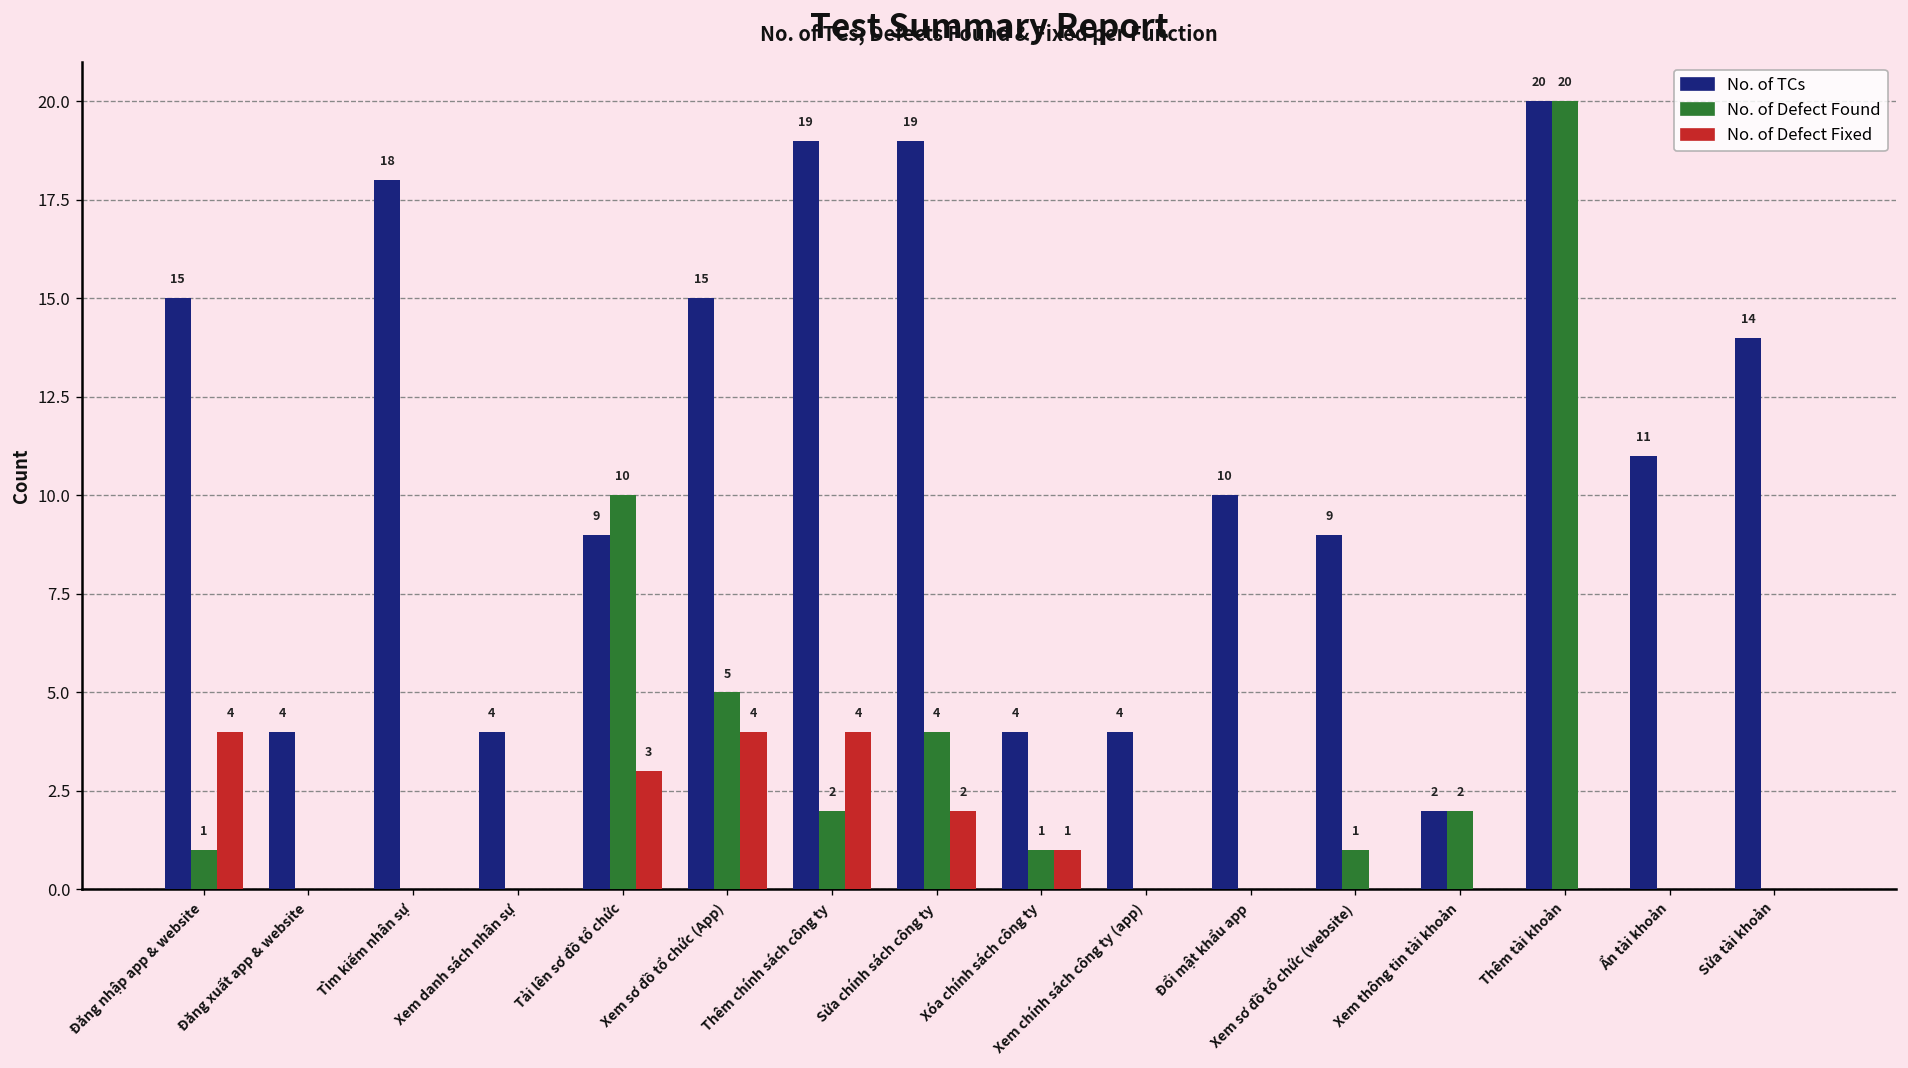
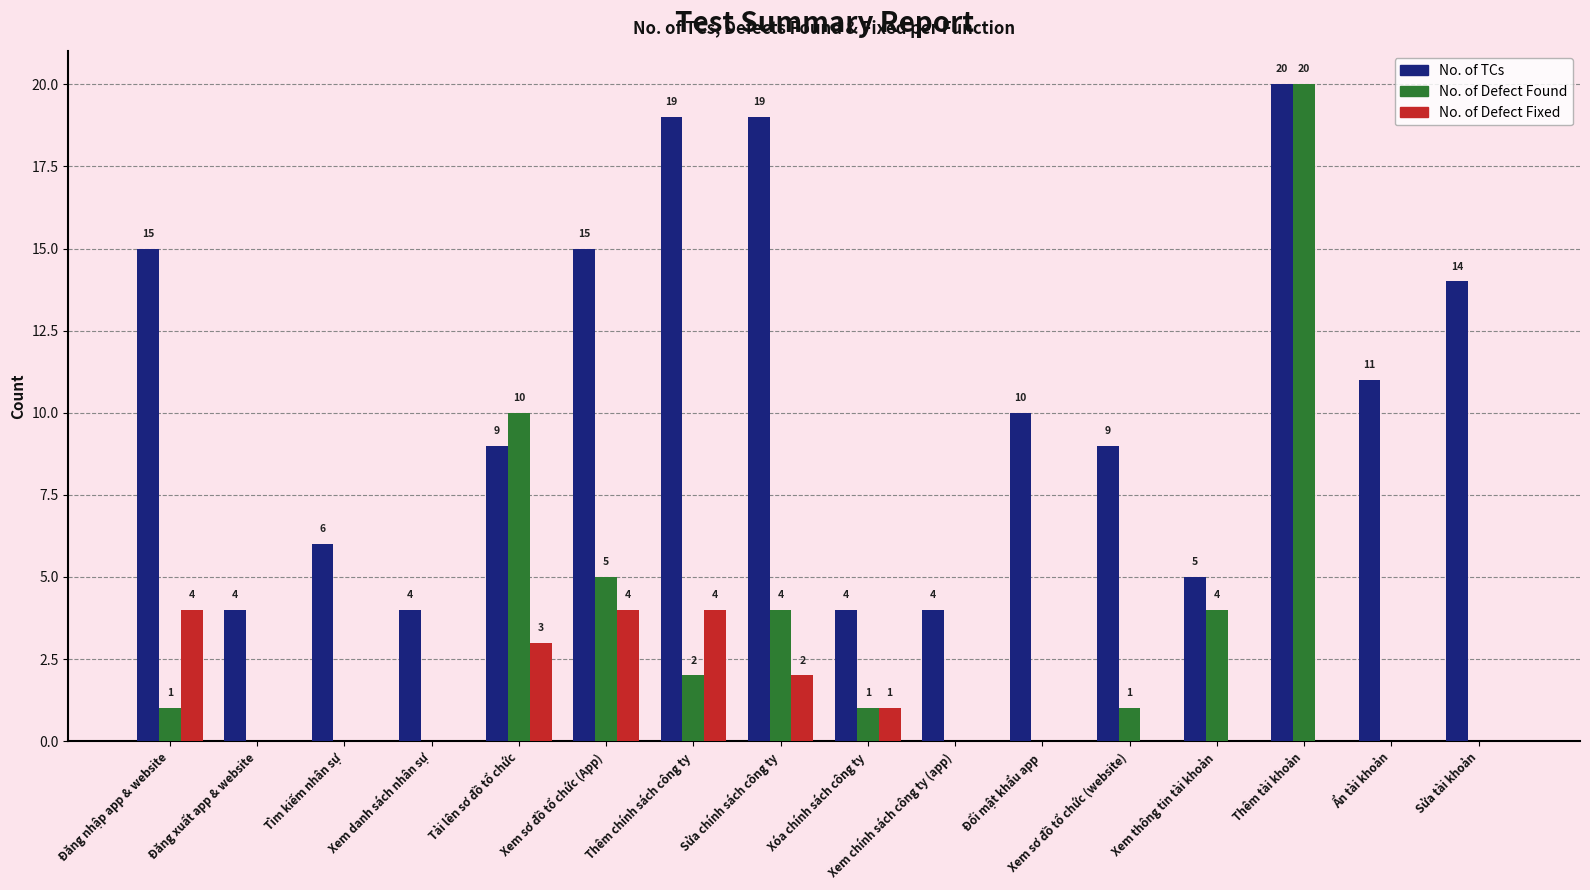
  {
    "No. of TCs": {
      "Đăng nhập app & website": 15,
      "Đăng xuất app & website": 4,
-     "Tìm kiếm nhân sự": 18,
+     "Tìm kiếm nhân sự": 6,
      "Xem danh sách nhân sự": 4,
      "Tải lên sơ đồ tổ chức": 9,
      "Xem sơ đồ tổ chức (App)": 15,
      "Thêm chính sách công ty": 19,
      "Sửa chính sách công ty": 19,
      "Xóa chính sách công ty": 4,
      "Xem chính sách công ty (app)": 4,
      "Đổi mật khẩu app": 10,
      "Xem sơ đồ tổ chức (website)": 9,
-     "Xem thông tin tài khoản": 2,
+     "Xem thông tin tài khoản": 5,
      "Thêm tài khoản": 20,
      "Ẩn tài khoản": 11,
      "Sửa tài khoản": 14
    },
    "No. of Defect Found": {
      "Đăng nhập app & website": 1,
      "Tải lên sơ đồ tổ chức": 10,
      "Xem sơ đồ tổ chức (App)": 5,
      "Thêm chính sách công ty": 2,
      "Sửa chính sách công ty": 4,
      "Xóa chính sách công ty": 1,
      "Xem sơ đồ tổ chức (website)": 1,
-     "Xem thông tin tài khoản": 2,
+     "Xem thông tin tài khoản": 4,
      "Thêm tài khoản": 20
    },
    "No. of Defect Fixed": {
      "Đăng nhập app & website": 4,
      "Tải lên sơ đồ tổ chức": 3,
      "Xem sơ đồ tổ chức (App)": 4,
      "Thêm chính sách công ty": 4,
      "Sửa chính sách công ty": 2,
      "Xóa chính sách công ty": 1
    }
  }
